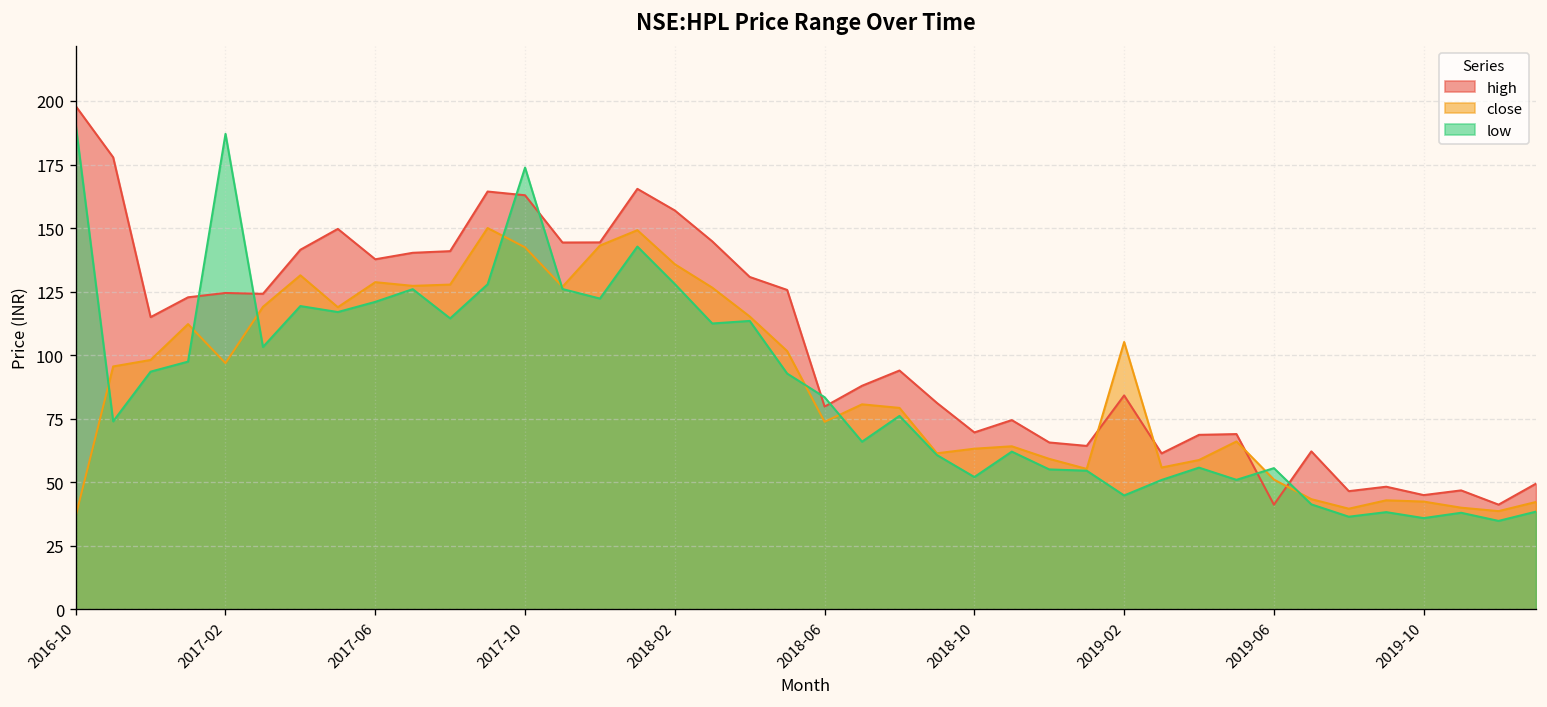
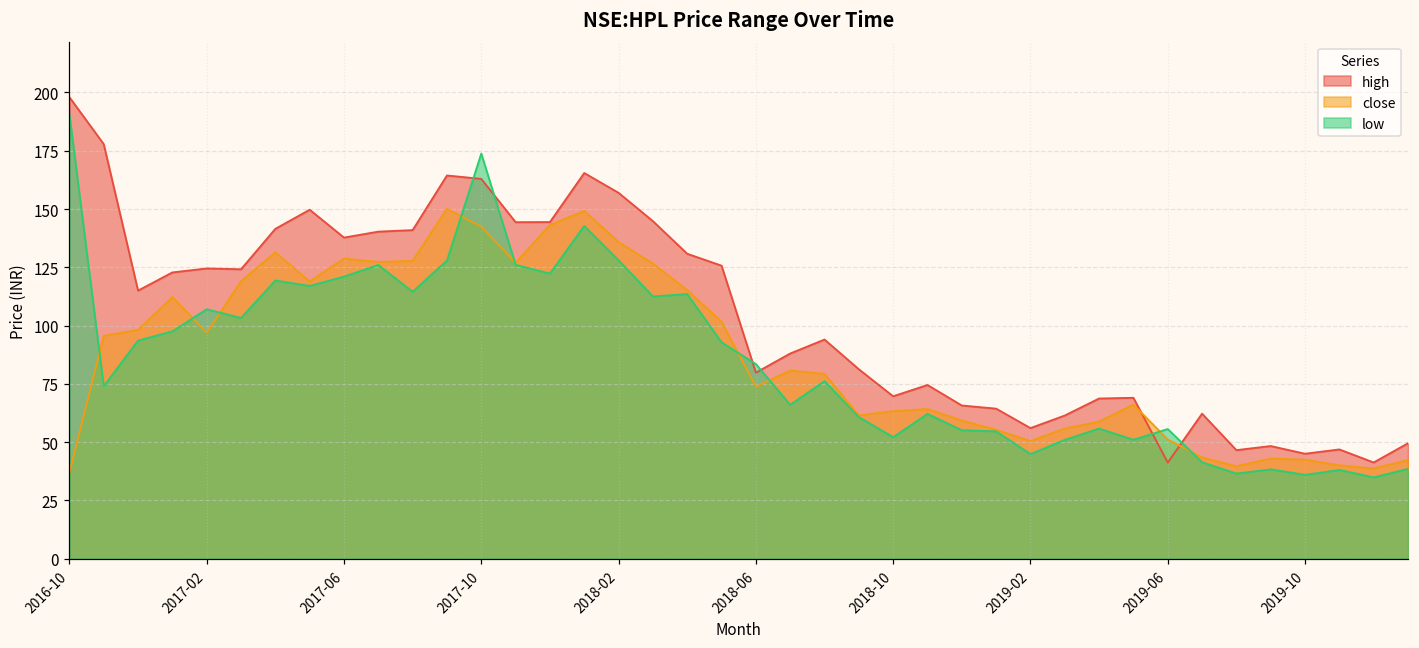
  {
    "high": {
      "2016-10": 198,
      "2017-02": 125,
      "2017-06": 138,
      "2017-10": 163,
      "2018-02": 157,
      "2018-06": 80,
      "2018-10": 70,
-     "2019-02": 84,
+     "2019-02": 56,
      "2019-06": 41,
      "2019-10": 45
    },
    "close": {
      "2016-10": 37,
      "2017-02": 97,
      "2017-06": 129,
      "2017-10": 142,
      "2018-02": 136,
      "2018-06": 74,
      "2018-10": 63,
-     "2019-02": 105,
+     "2019-02": 50,
      "2019-06": 51,
      "2019-10": 42
    },
    "low": {
      "2016-10": 191,
-     "2017-02": 187,
+     "2017-02": 107,
      "2017-06": 121,
      "2017-10": 174,
      "2018-02": 128,
      "2018-06": 84,
      "2018-10": 52,
      "2019-02": 45,
      "2019-06": 56,
      "2019-10": 36
    }
  }
